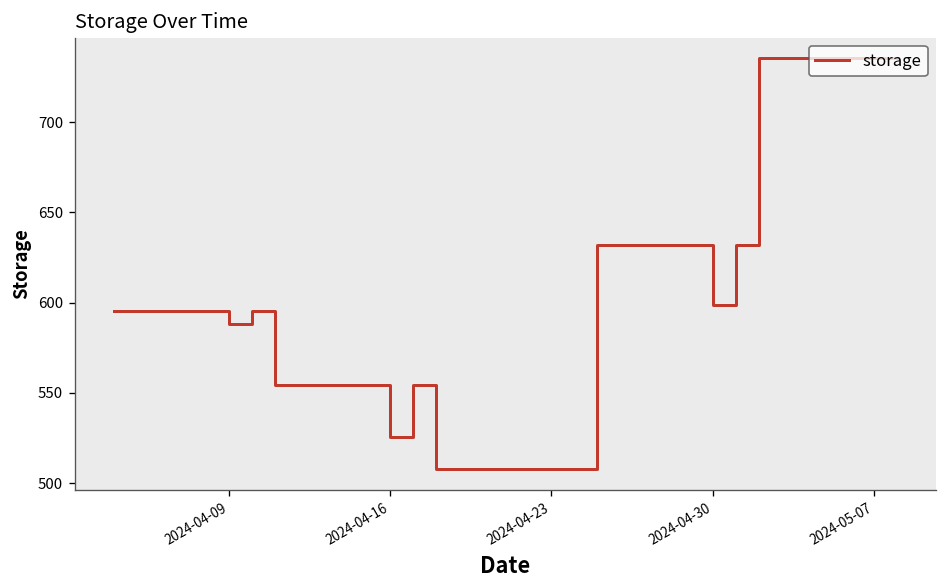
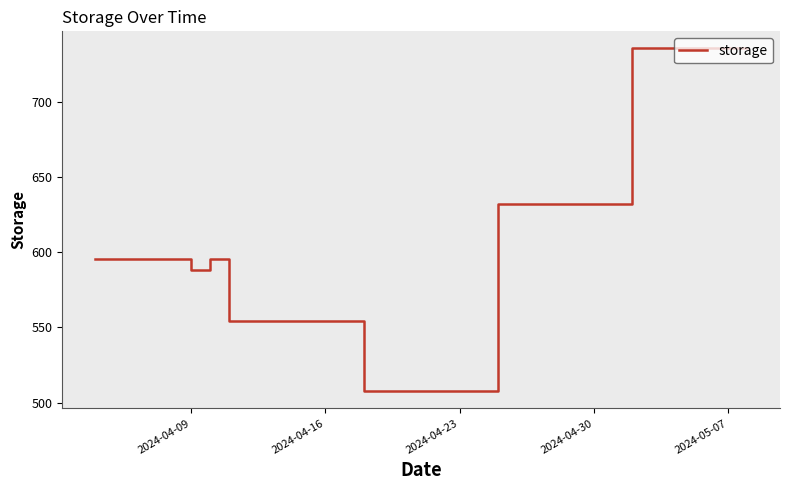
  {
    "2024-04-09": 588,
-   "2024-04-16": 526,
+   "2024-04-16": 555,
    "2024-04-23": 508,
-   "2024-04-30": 599
+   "2024-04-30": 632
  }
